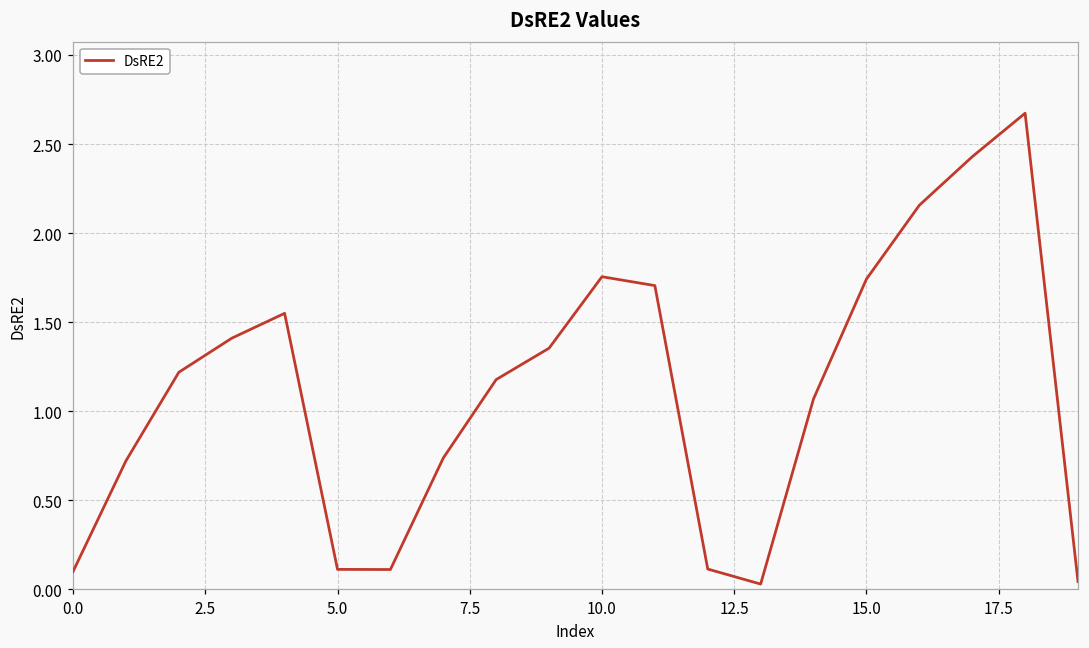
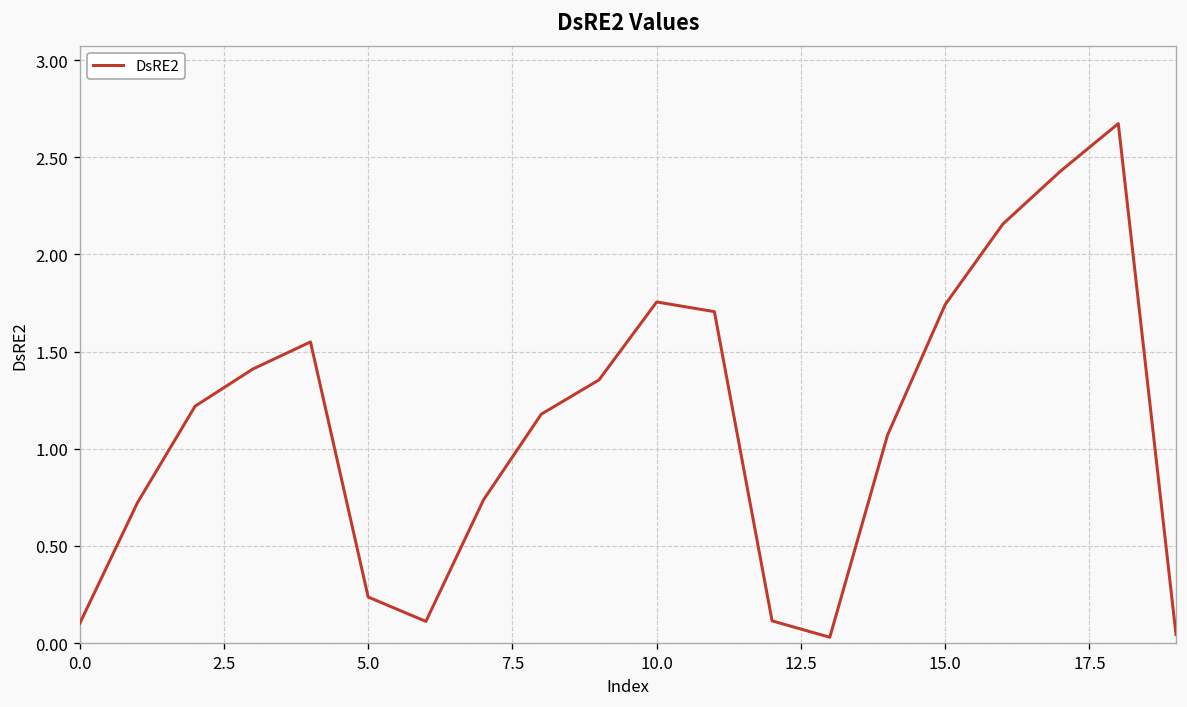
  {
    "0.0": 0.10,
-   "5.0": 0.11,
+   "5.0": 0.24,
    "10.0": 1.76,
    "15.0": 1.74
  }
